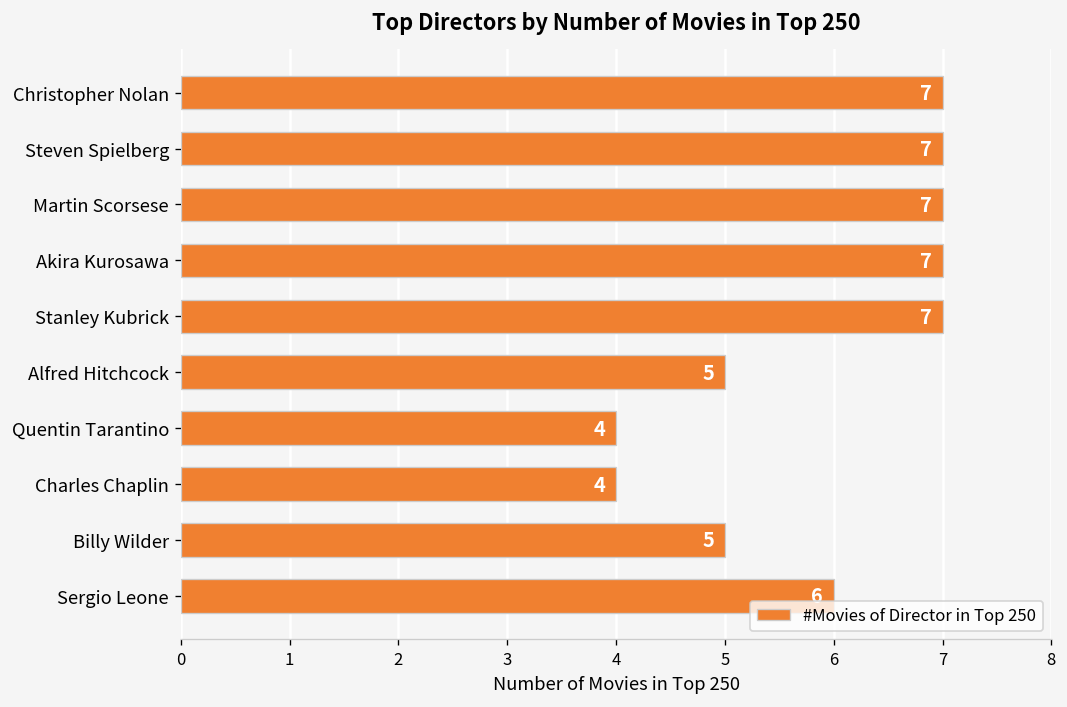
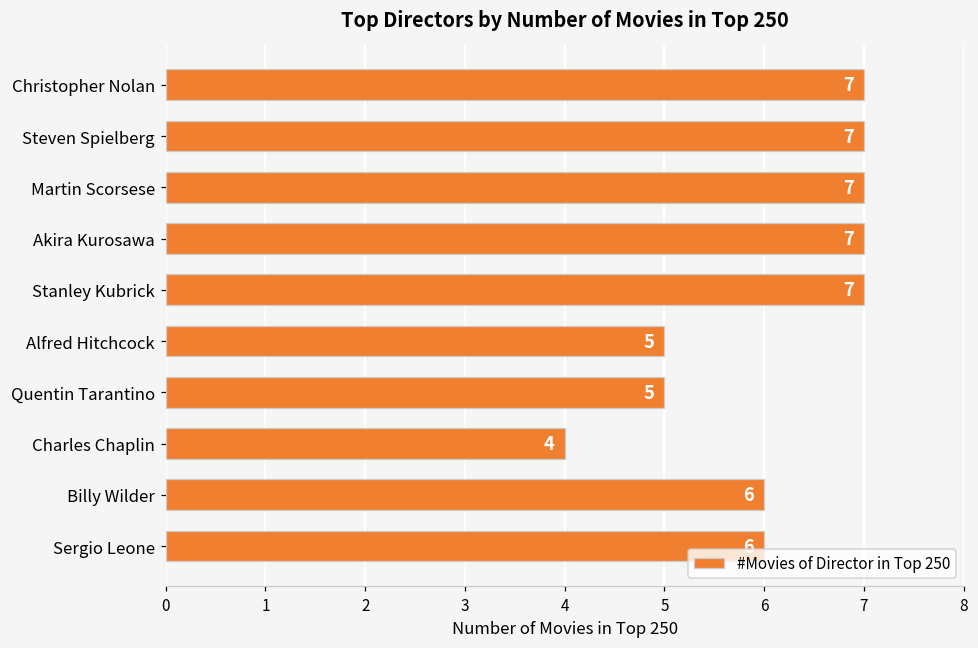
  {
    "Christopher Nolan": 7,
    "Steven Spielberg": 7,
    "Martin Scorsese": 7,
    "Akira Kurosawa": 7,
    "Stanley Kubrick": 7,
    "Alfred Hitchcock": 5,
-   "Quentin Tarantino": 4,
+   "Quentin Tarantino": 5,
    "Charles Chaplin": 4,
-   "Billy Wilder": 5
+   "Billy Wilder": 6
  }
